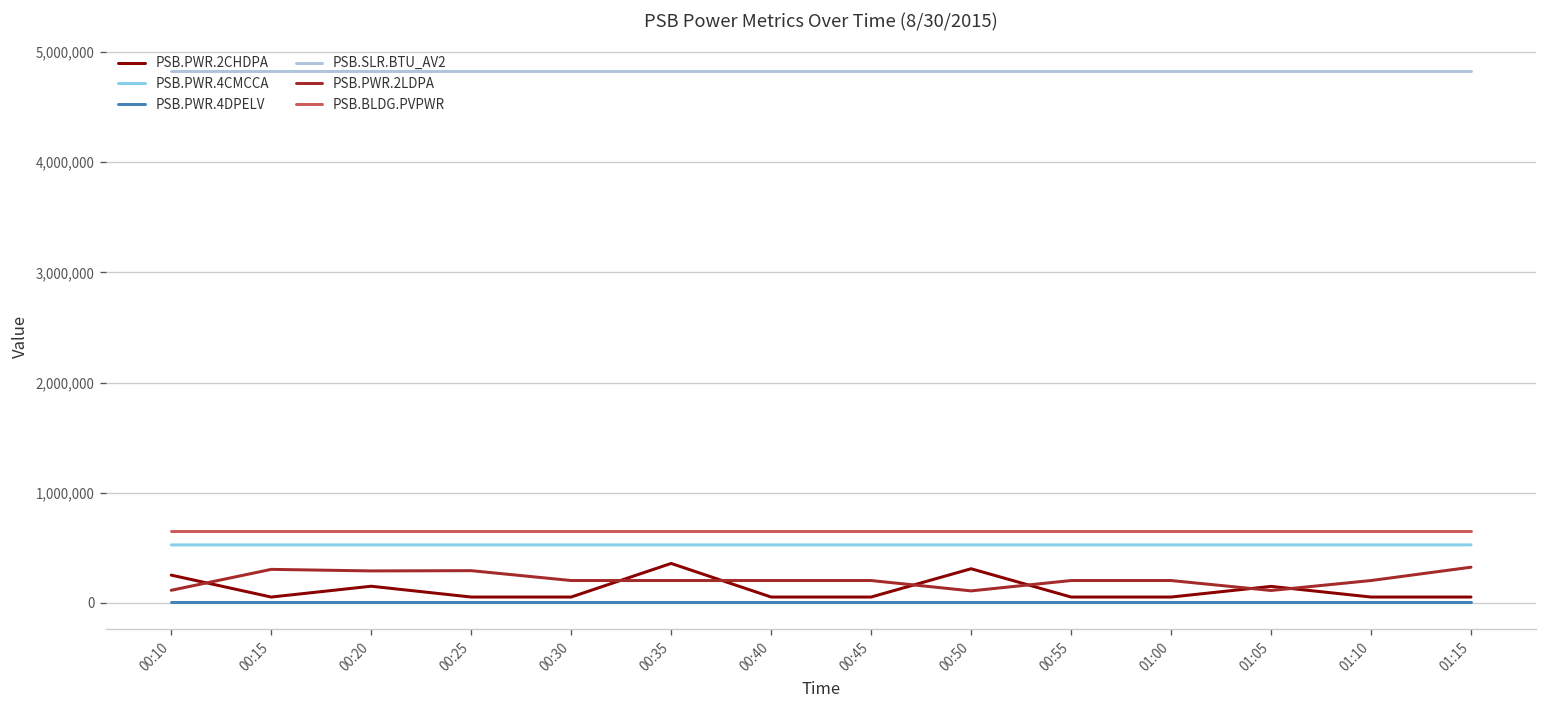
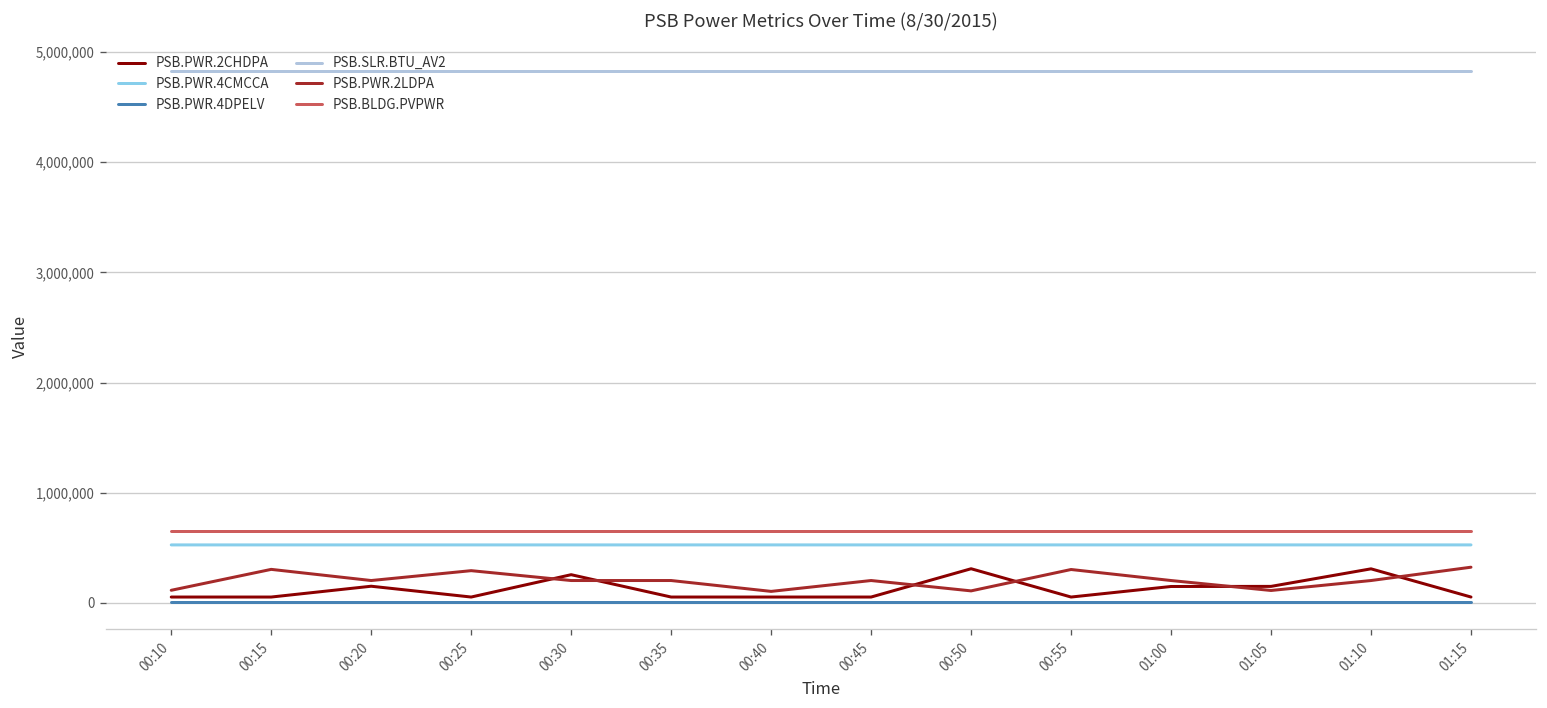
  {
    "PSB.PWR.2CHDPA": {
-     "00:10": "300,000",
+     "00:10": "100,000",
      "00:15": "100,000",
      "00:20": "200,000",
      "00:25": "100,000",
-     "00:30": "100,000",
-     "00:35": "400,000",
+     "00:30": "300,000",
+     "00:35": "100,000",
      "00:40": "100,000",
      "00:45": "100,000",
      "00:50": "300,000",
      "00:55": "100,000",
-     "01:00": "50,000",
+     "01:00": "150,000",
      "01:05": "200,000",
-     "01:10": "100,000",
+     "01:10": "300,000",
      "01:15": "100,000"
    },
    "PSB.PWR.4DPELV": {
      "00:10": "0",
      "00:15": "0",
      "00:20": "0",
      "00:25": "0",
      "00:30": "0",
      "00:35": "0",
      "00:40": "0",
      "00:45": "0",
      "00:50": "0",
      "00:55": "0",
      "01:00": "0",
      "01:05": "0",
      "01:10": "0",
      "01:15": "0"
    },
    "PSB.PWR.2LDPA": {
      "00:10": "100,000",
      "00:15": "300,000",
-     "00:20": "300,000",
+     "00:20": "200,000",
      "00:25": "300,000",
      "00:30": "200,000",
      "00:35": "200,000",
-     "00:40": "200,000",
+     "00:40": "100,000",
      "00:45": "200,000",
      "00:50": "100,000",
-     "00:55": "200,000",
+     "00:55": "300,000",
      "01:00": "200,000",
      "01:05": "100,000",
      "01:10": "200,000",
      "01:15": "300,000"
    },
    "PSB.BLDG.PVPWR": {
      "00:10": "600,000",
      "00:15": "600,000",
      "00:20": "600,000",
      "00:25": "600,000",
      "00:30": "600,000",
      "00:35": "600,000",
      "00:40": "600,000",
      "00:45": "600,000",
      "00:50": "600,000",
      "00:55": "600,000",
      "01:00": "600,000",
      "01:05": "600,000",
      "01:10": "600,000",
      "01:15": "600,000"
    }
  }
